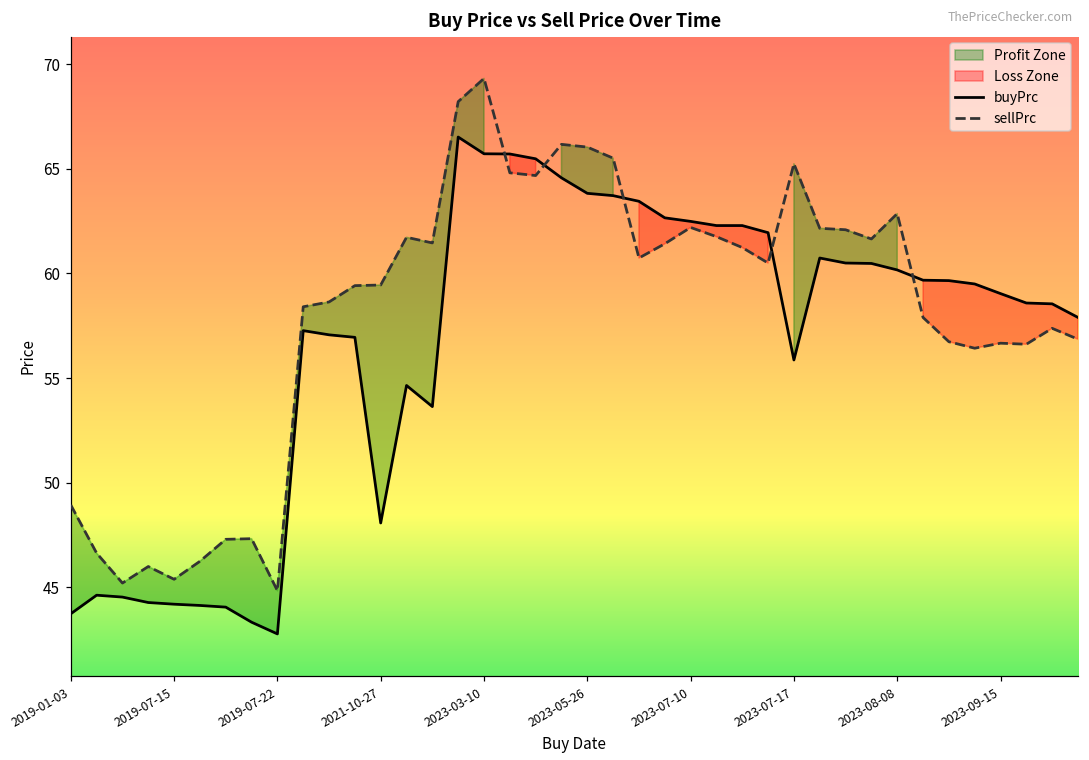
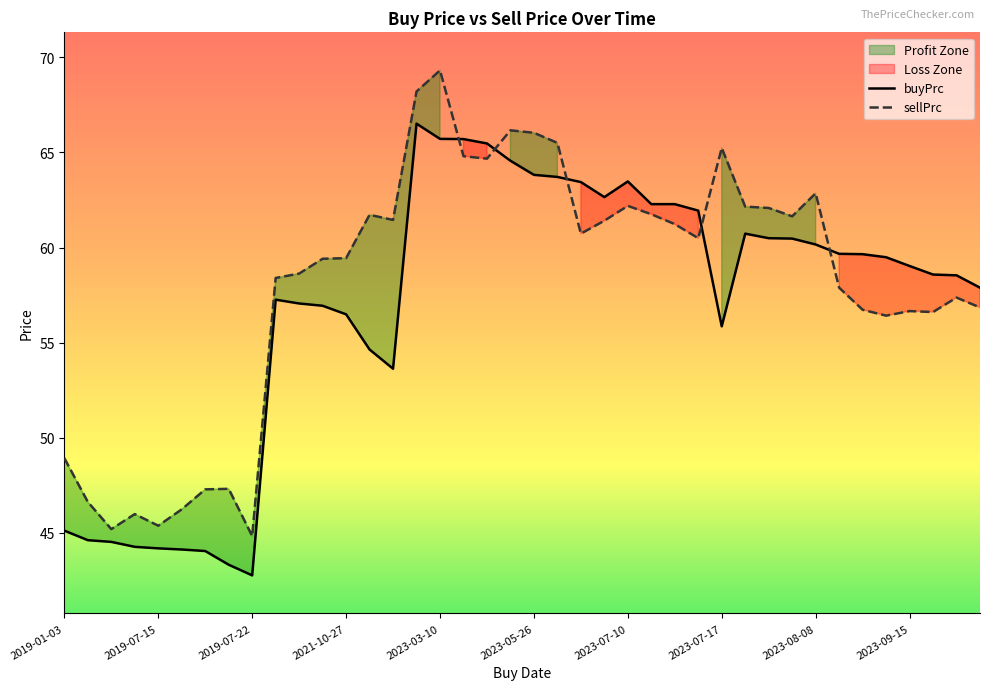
  {
    "buyPrc": {
-     "2019-01-03": 43.7,
+     "2019-01-03": 45.1,
      "2019-07-15": 44.2,
      "2019-07-22": 42.8,
-     "2021-10-27": 48.1,
+     "2021-10-27": 56.5,
      "2023-03-10": 65.7,
      "2023-05-26": 63.8,
-     "2023-07-10": 62.5,
+     "2023-07-10": 63.5,
      "2023-07-17": 55.9,
      "2023-08-08": 60.2,
      "2023-09-15": 59.0
    },
    "sellPrc": {
      "2019-01-03": 48.9,
      "2019-07-15": 45.4,
      "2019-07-22": 44.8,
      "2021-10-27": 59.4,
      "2023-03-10": 69.3,
      "2023-05-26": 66.0,
      "2023-07-10": 62.2,
      "2023-07-17": 65.2,
      "2023-08-08": 62.8,
      "2023-09-15": 56.7
    }
  }
